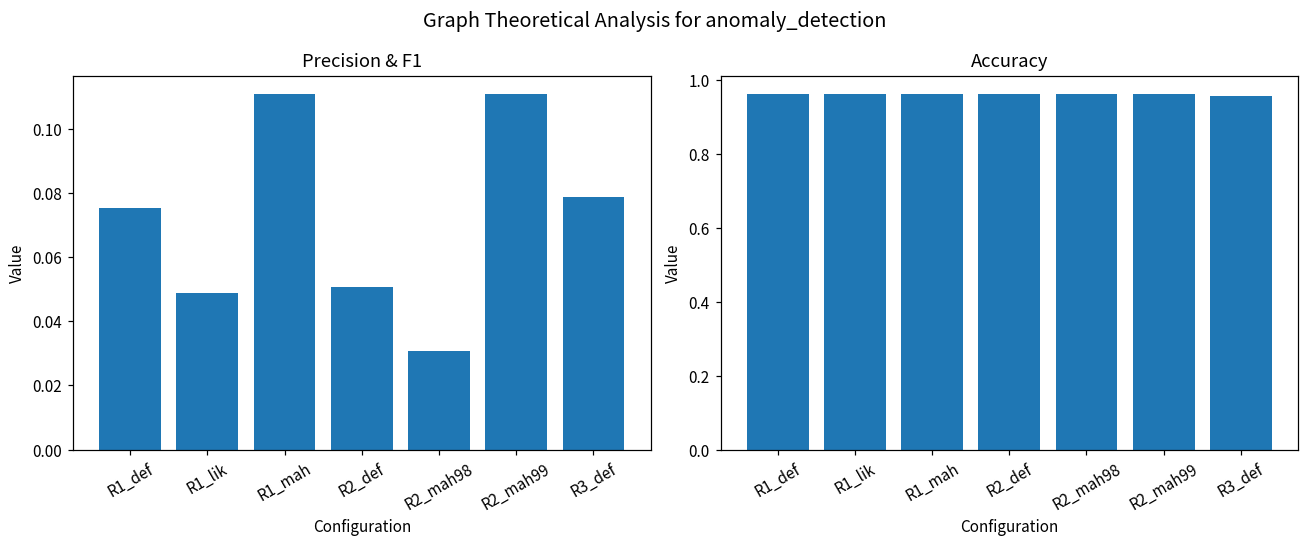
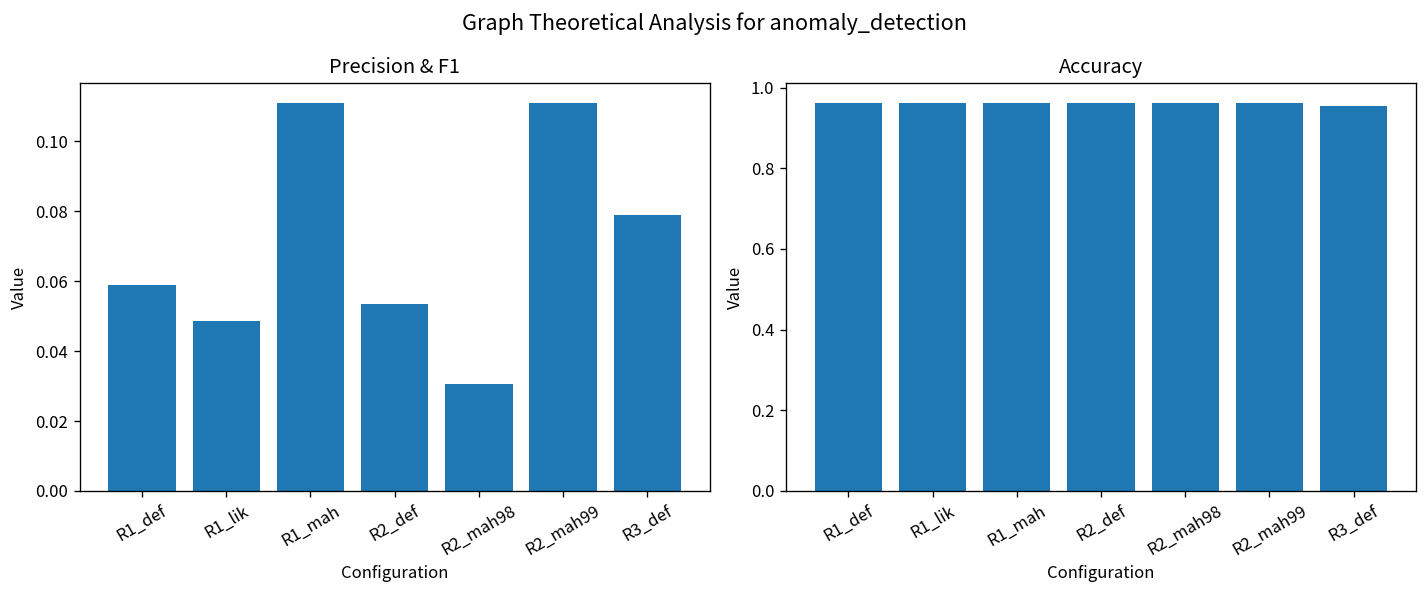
  {
    "Precision & F1": {
-     "R1_def": 0.075,
+     "R1_def": 0.059,
      "R1_lik": 0.049,
      "R1_mah": 0.111,
-     "R2_def": 0.051,
+     "R2_def": 0.054,
      "R2_mah98": 0.031,
      "R2_mah99": 0.111,
      "R3_def": 0.079
    },
    "Accuracy": {
      "R1_def": 0.96,
      "R1_lik": 0.96,
      "R1_mah": 0.96,
      "R2_def": 0.96,
      "R2_mah98": 0.96,
      "R2_mah99": 0.96,
      "R3_def": 0.95
    }
  }
